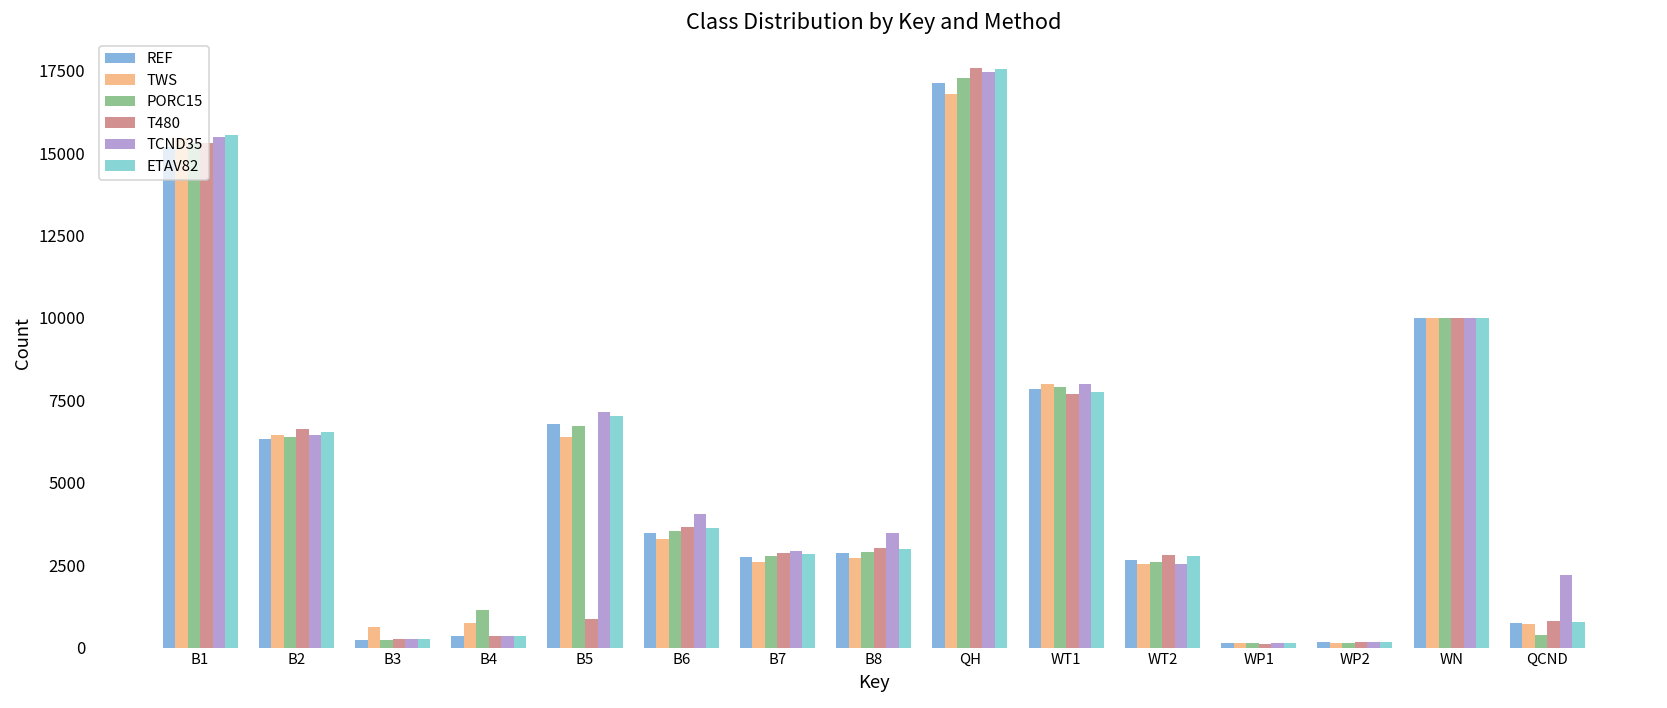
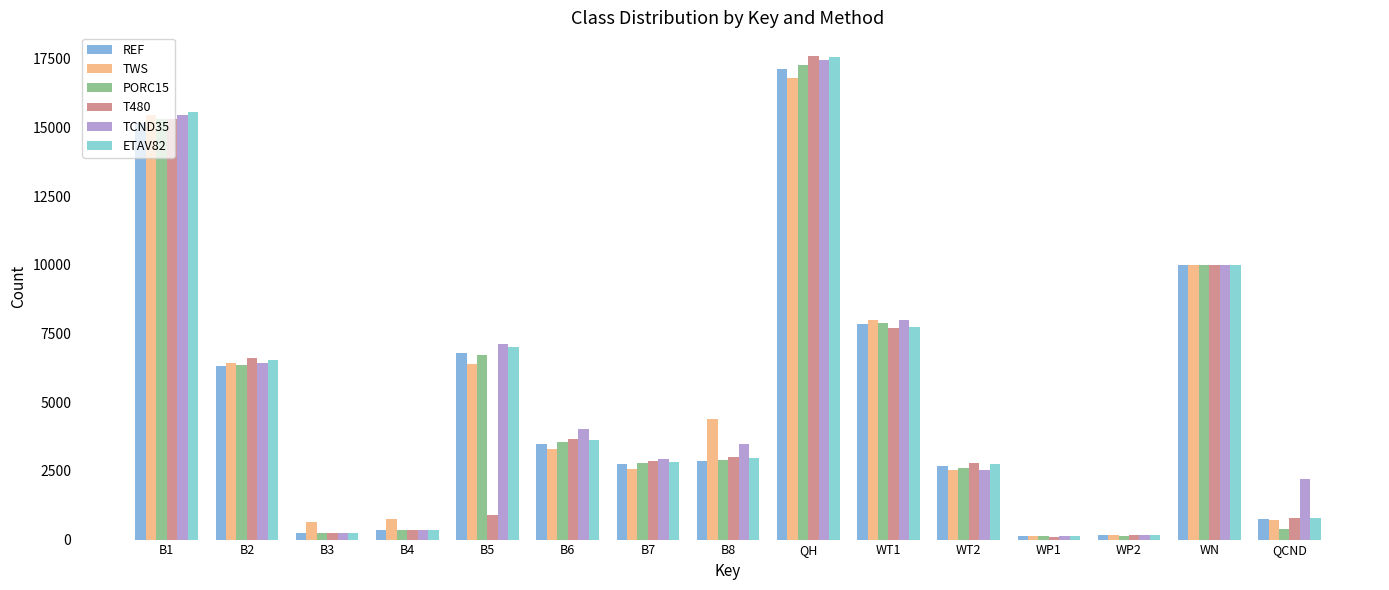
  {
    "TWS": {
      "B2": 6400,
      "B3": 600,
      "B4": 800,
      "B5": 6400,
      "B6": 3300,
      "B7": 2600,
-     "B8": 2700,
+     "B8": 4400,
      "QH": 16800,
      "WT1": 8000,
      "WT2": 2500,
      "WP1": 100,
      "WP2": 100,
      "WN": 10000,
      "QCND": 700
    },
    "PORC15": {
      "B2": 6400,
      "B3": 200,
-     "B4": 1100,
+     "B4": 400,
      "B5": 6700,
      "B6": 3500,
      "B7": 2800,
      "B8": 2900,
      "QH": 17300,
      "WT1": 7900,
      "WT2": 2600,
      "WP1": 100,
      "WP2": 100,
      "WN": 10000,
      "QCND": 400
    },
    "T480": {
      "B2": 6600,
      "B3": 200,
      "B4": 300,
      "B5": 900,
      "B6": 3700,
      "B7": 2900,
      "B8": 3000,
      "QH": 17600,
      "WT1": 7700,
      "WT2": 2800,
      "WP1": 100,
      "WP2": 200,
      "WN": 10000,
      "QCND": 800
    },
    "TCND35": {
      "B1": 15500,
      "B2": 6400,
      "B3": 200,
      "B4": 400,
      "B5": 7100,
      "B6": 4000,
      "B7": 2900,
      "B8": 3500,
      "QH": 17500,
      "WT1": 8000,
      "WT2": 2500,
      "WP1": 100,
      "WP2": 200,
      "WN": 10000,
      "QCND": 2200
    }
  }
